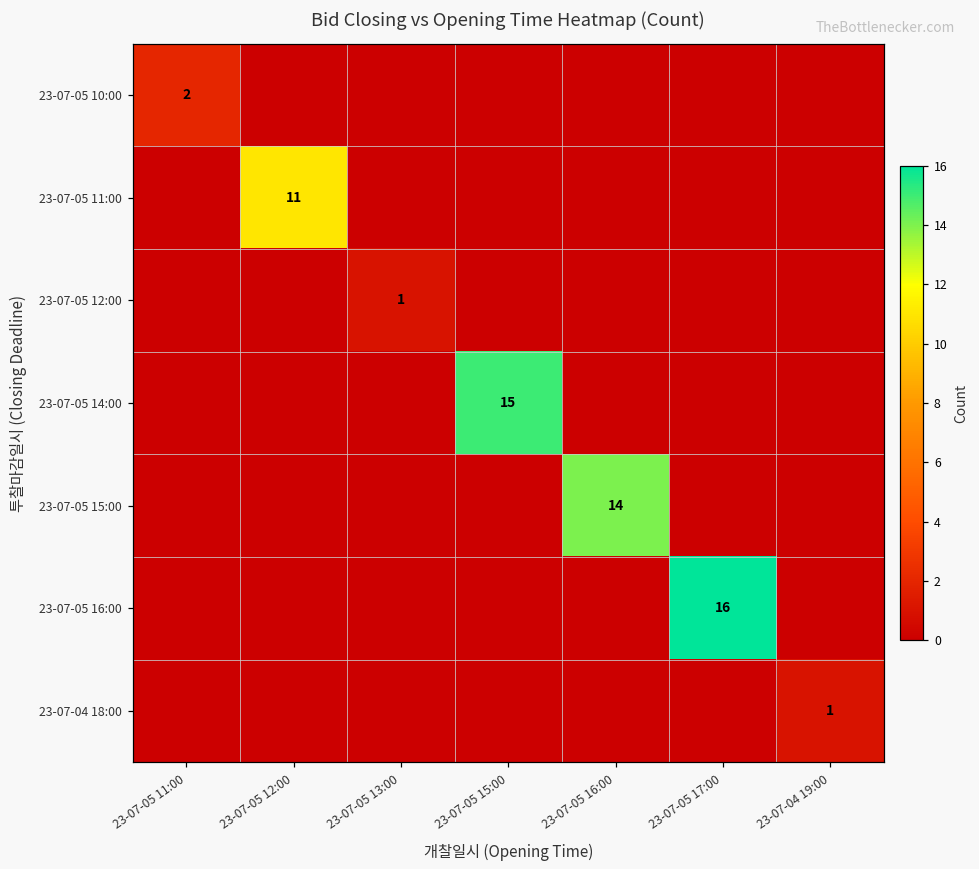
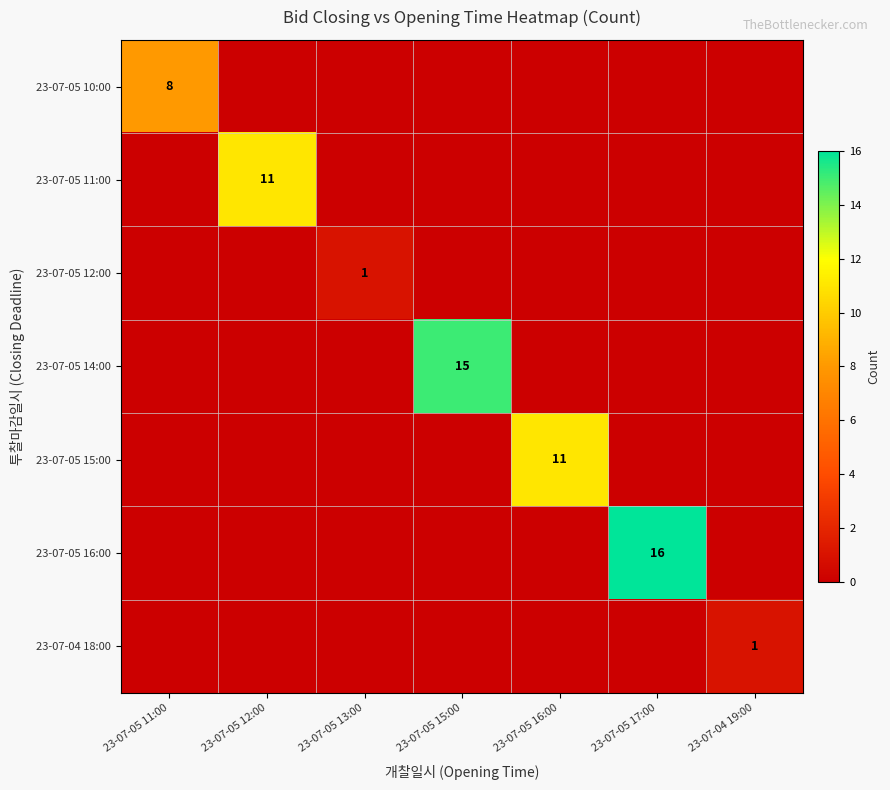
  {
    "23-07-05 10:00": {
-     "23-07-05 11:00": 2
+     "23-07-05 11:00": 8
    },
    "23-07-05 11:00": {
      "23-07-05 12:00": 11
    },
    "23-07-05 12:00": {
      "23-07-05 13:00": 1
    },
    "23-07-05 14:00": {
      "23-07-05 15:00": 15
    },
    "23-07-05 15:00": {
-     "23-07-05 16:00": 14
+     "23-07-05 16:00": 11
    },
    "23-07-05 16:00": {
      "23-07-05 17:00": 16
    },
    "23-07-04 18:00": {
      "23-07-04 19:00": 1
    }
  }
